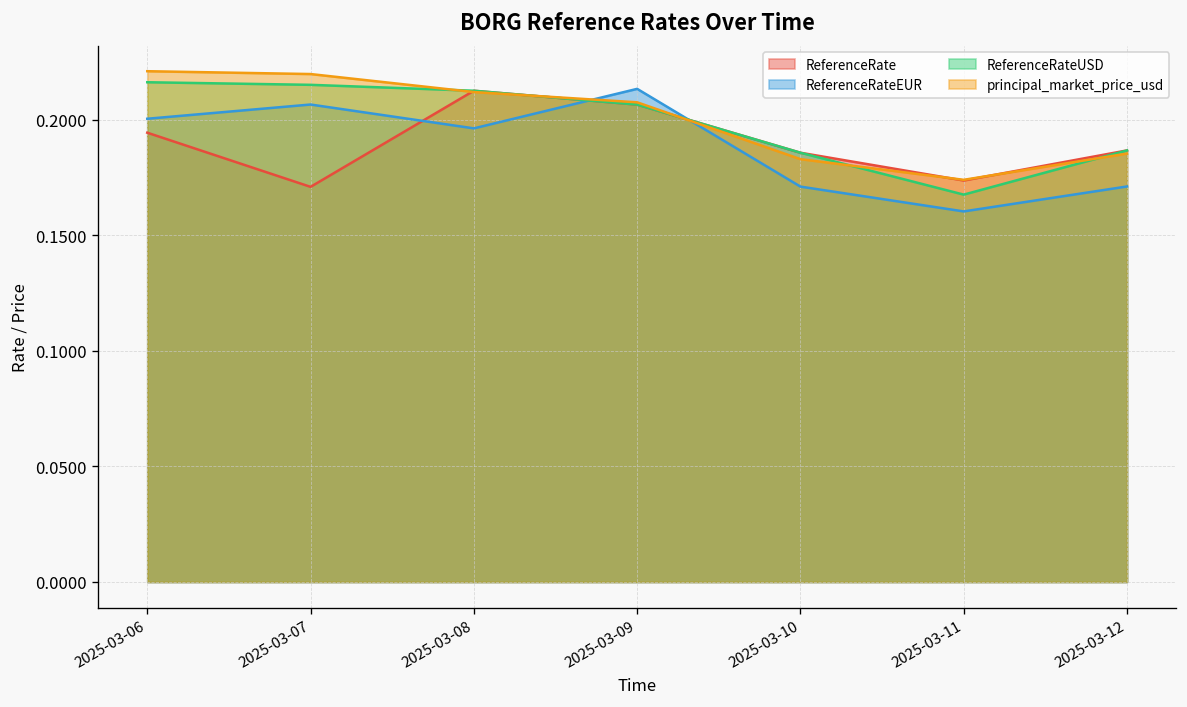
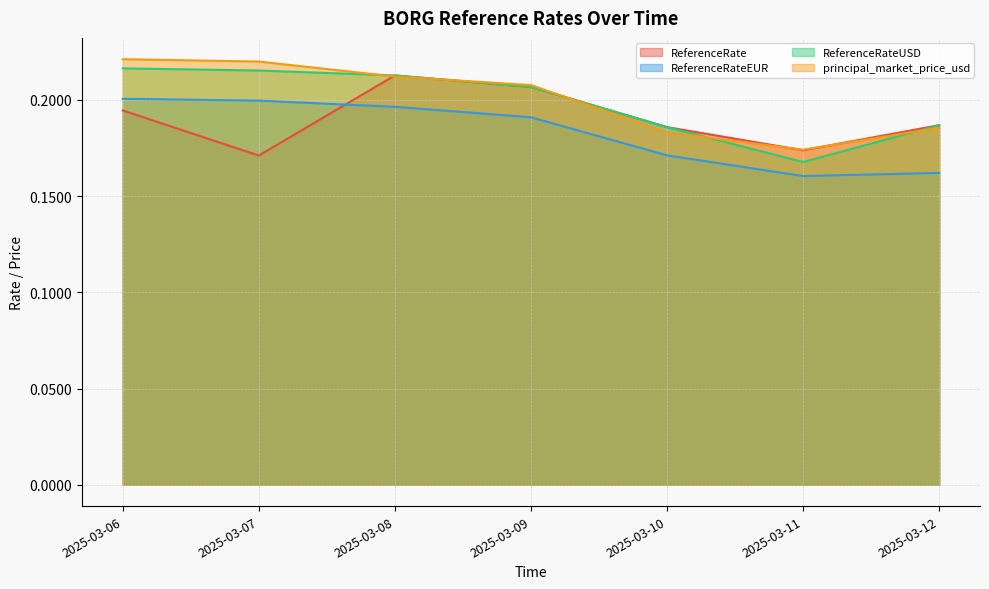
  {
    "ReferenceRate": {
      "2025-03-06": 0.194,
      "2025-03-07": 0.171
    },
    "ReferenceRateEUR": {
      "2025-03-06": 0.201,
-     "2025-03-07": 0.207,
+     "2025-03-07": 0.200,
      "2025-03-08": 0.196,
-     "2025-03-09": 0.213,
+     "2025-03-09": 0.191,
      "2025-03-10": 0.171,
      "2025-03-11": 0.160,
-     "2025-03-12": 0.171
+     "2025-03-12": 0.162
    },
    "ReferenceRateUSD": {
      "2025-03-06": 0.216,
      "2025-03-07": 0.215,
      "2025-03-11": 0.168
    },
    "principal_market_price_usd": {
      "2025-03-06": 0.221,
      "2025-03-07": 0.220,
      "2025-03-10": 0.183,
      "2025-03-12": 0.185
    }
  }
